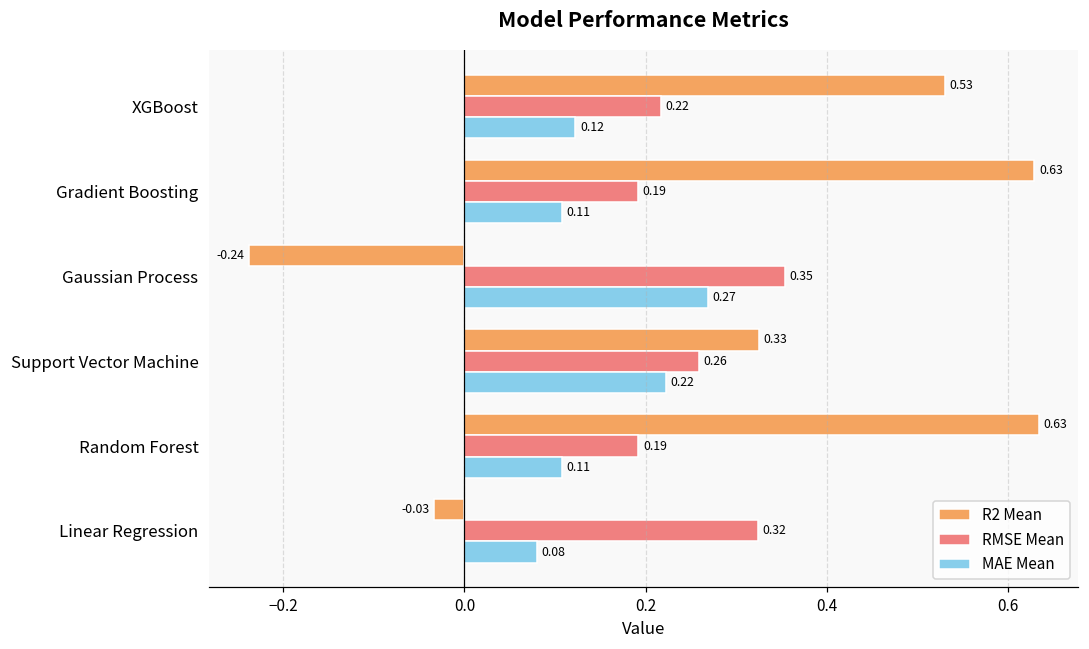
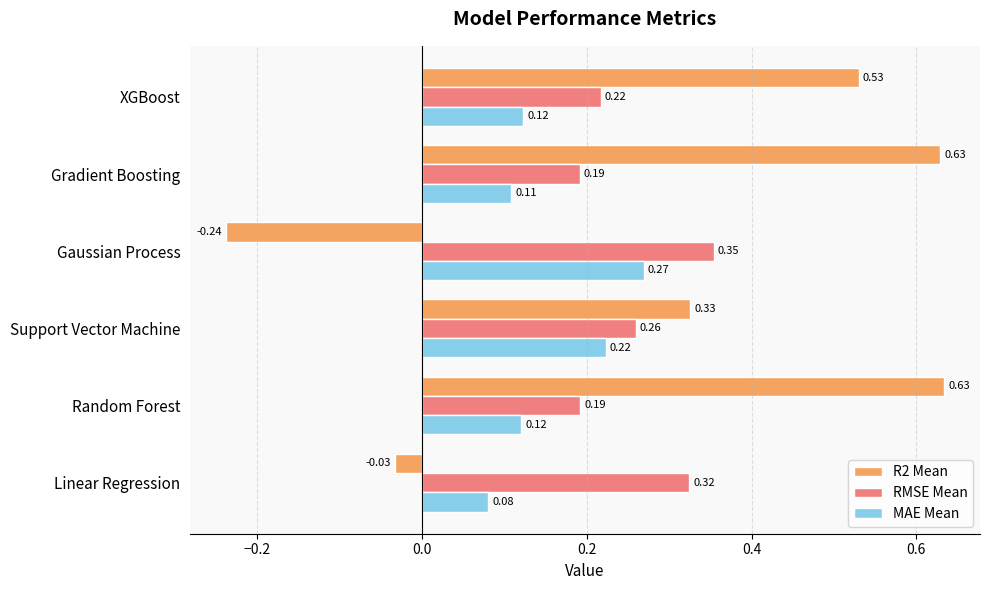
  {
    "MAE Mean": {
      "XGBoost": 0.12,
      "Gradient Boosting": 0.11,
      "Gaussian Process": 0.27,
      "Support Vector Machine": 0.22,
-     "Random Forest": 0.11,
+     "Random Forest": 0.12,
      "Linear Regression": 0.08
    }
  }
